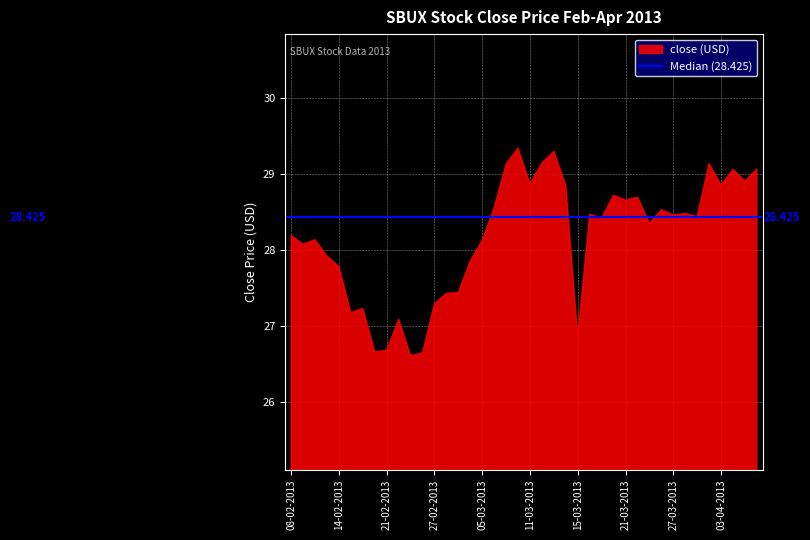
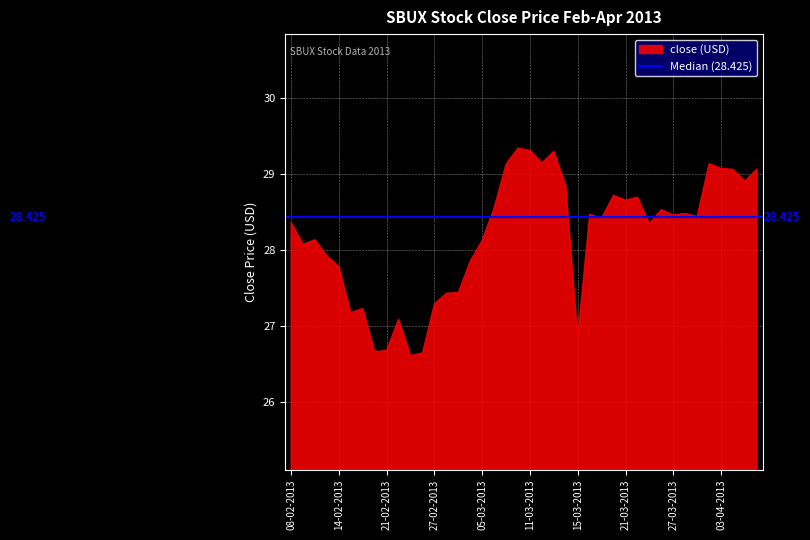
  {
-   "08-02-2013": 28.2,
+   "08-02-2013": 28.4,
    "14-02-2013": 27.8,
    "21-02-2013": 26.7,
    "27-02-2013": 27.3,
    "05-03-2013": 28.1,
-   "11-03-2013": 28.9,
+   "11-03-2013": 29.3,
    "15-03-2013": 26.9,
    "21-03-2013": 28.6,
    "27-03-2013": 28.5,
-   "03-04-2013": 28.9
+   "03-04-2013": 29.1
  }
